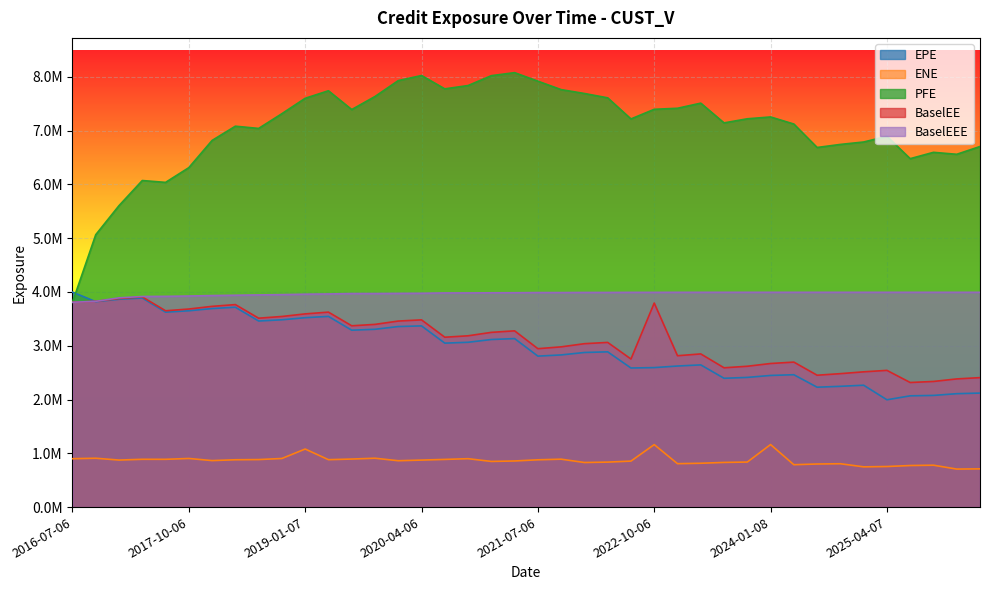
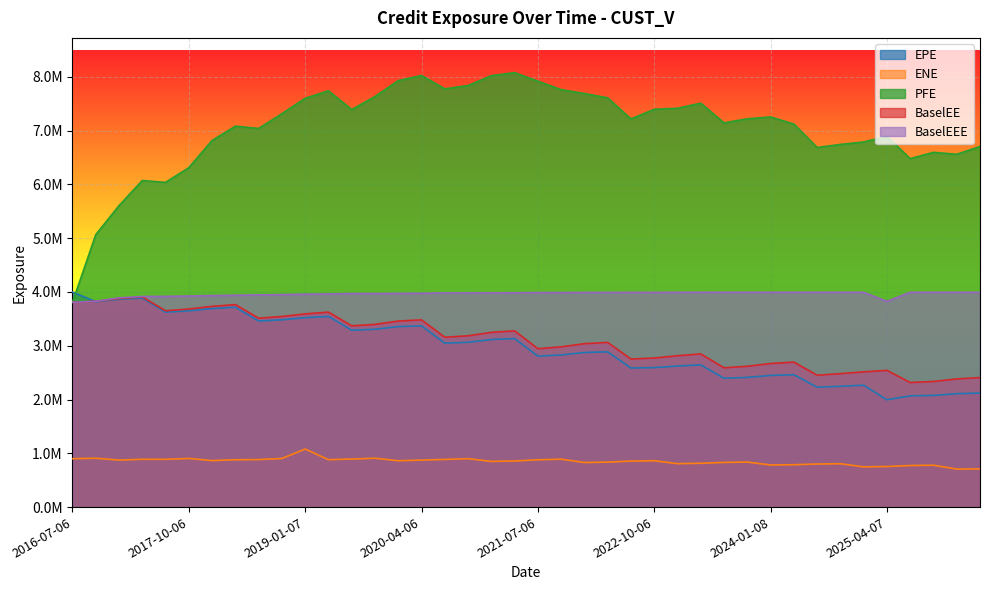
  {
    "EPE": {
      "2016-07-06": 4000000,
      "2019-01-07": 3500000,
      "2020-04-06": 3400000,
      "2021-07-06": 2800000,
      "2022-10-06": 2600000,
      "2024-01-08": 2400000,
      "2025-04-07": 2000000
    },
    "ENE": {
      "2016-07-06": 900000,
      "2017-10-06": 900000,
      "2019-01-07": 1100000,
      "2020-04-06": 900000,
      "2021-07-06": 900000,
-     "2022-10-06": 1200000,
-     "2024-01-08": 1200000,
+     "2022-10-06": 900000,
+     "2024-01-08": 800000,
      "2025-04-07": 800000
    },
    "PFE": {
      "2017-10-06": 6300000,
      "2019-01-07": 7600000,
      "2020-04-06": 8000000,
      "2021-07-06": 7900000,
      "2022-10-06": 7400000,
      "2024-01-08": 7300000
    },
    "BaselEE": {
      "2019-01-07": 3600000,
      "2020-04-06": 3500000,
      "2021-07-06": 2900000,
-     "2022-10-06": 3800000,
+     "2022-10-06": 2800000,
      "2024-01-08": 2700000,
      "2025-04-07": 2500000
    },
    "BaselEEE": {
      "2017-10-06": 3900000,
      "2019-01-07": 4000000,
      "2020-04-06": 4000000,
      "2021-07-06": 4000000,
      "2022-10-06": 4000000,
      "2024-01-08": 4000000,
-     "2025-04-07": 4000000
+     "2025-04-07": 3800000
    }
  }
